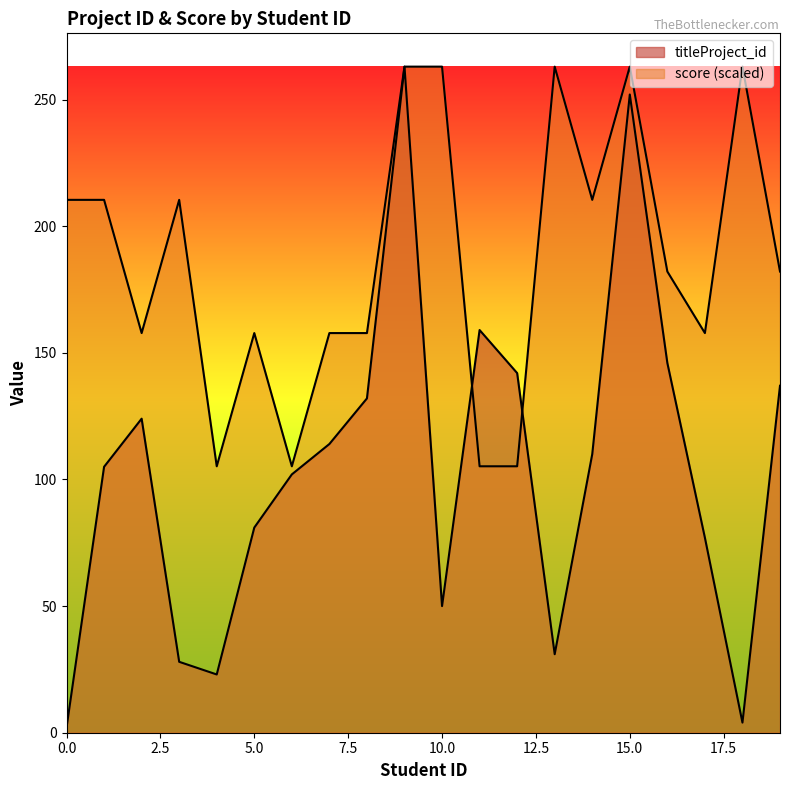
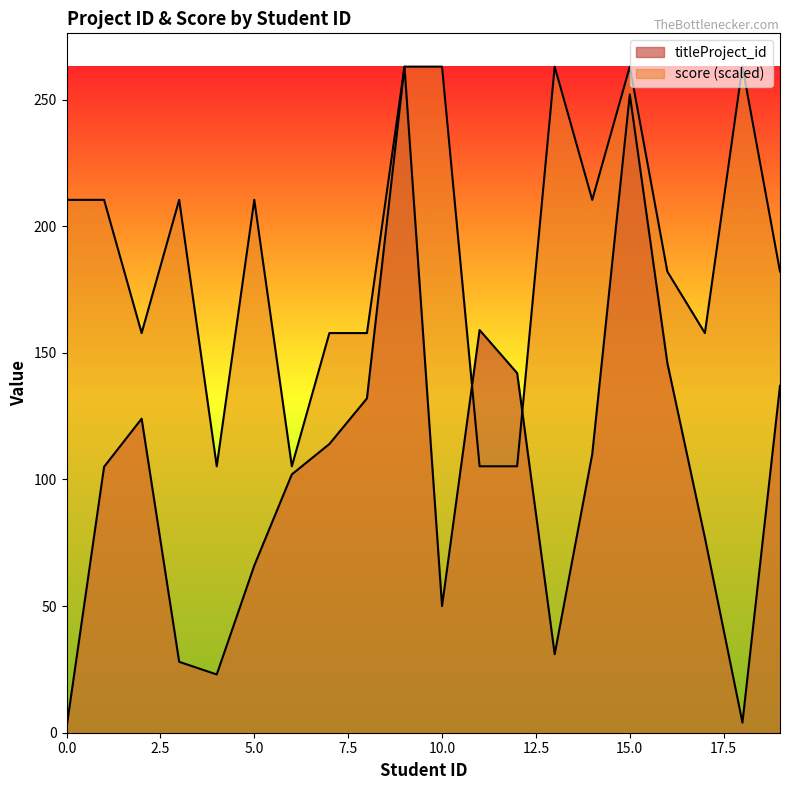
  {
    "titleProject_id": {
      "0.0": 2,
-     "5.0": 81,
+     "5.0": 66,
      "10.0": 50,
      "15.0": 252
    },
    "score (scaled)": {
      "0.0": 210,
-     "5.0": 158,
+     "5.0": 210,
      "10.0": 263,
      "15.0": 263
    }
  }
